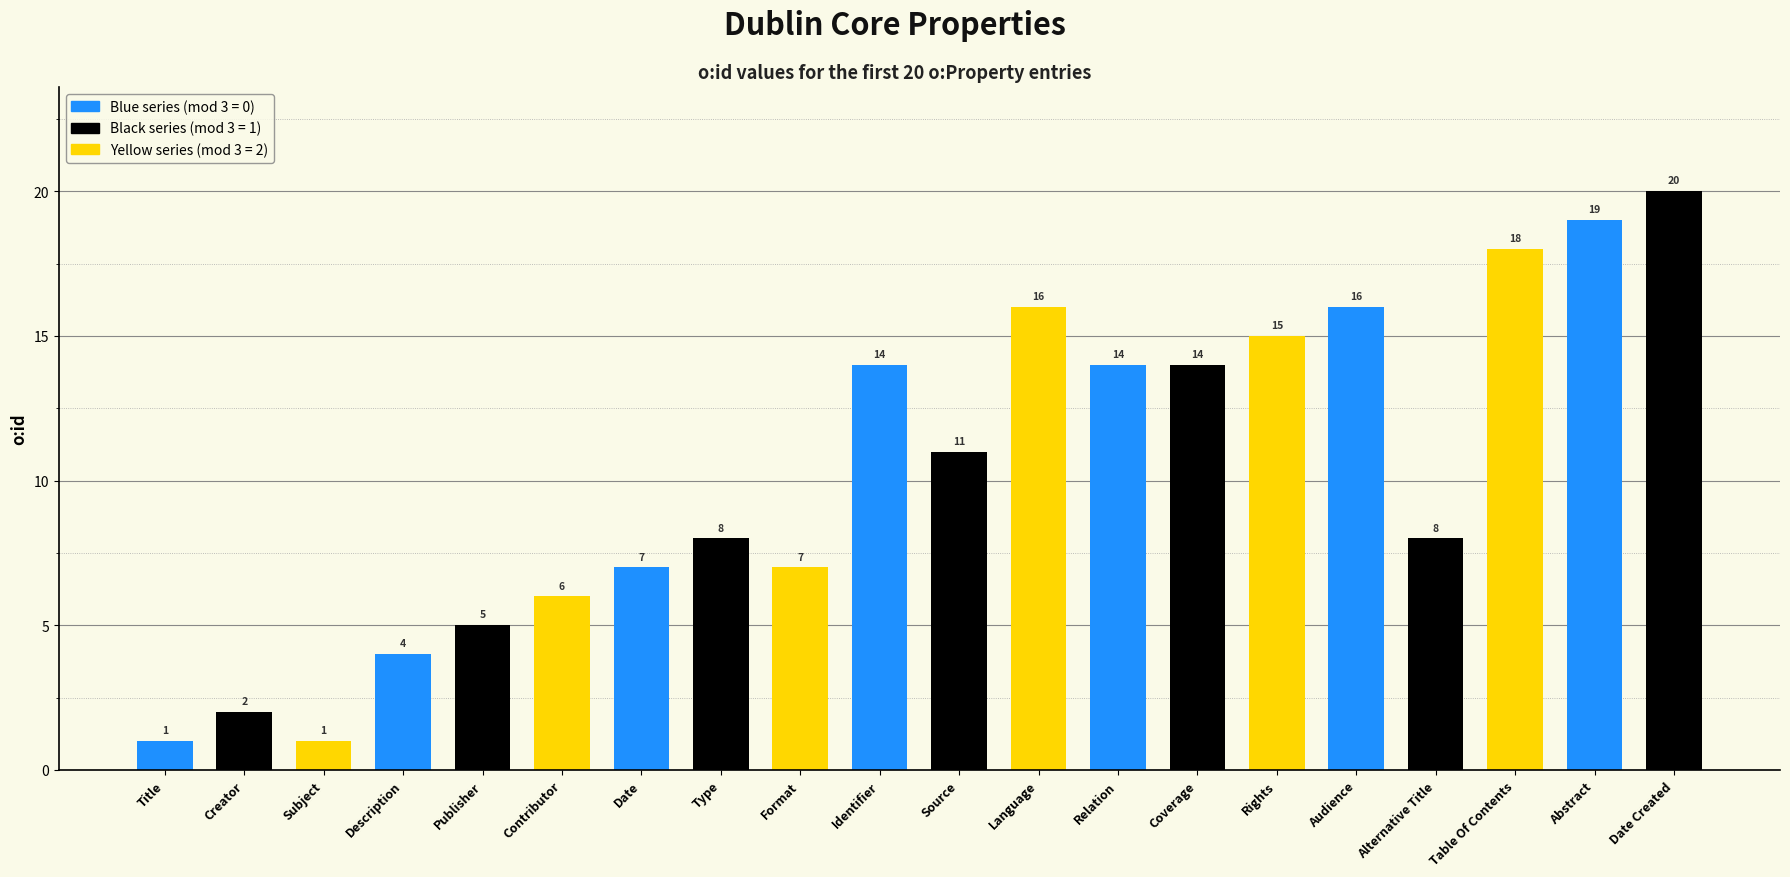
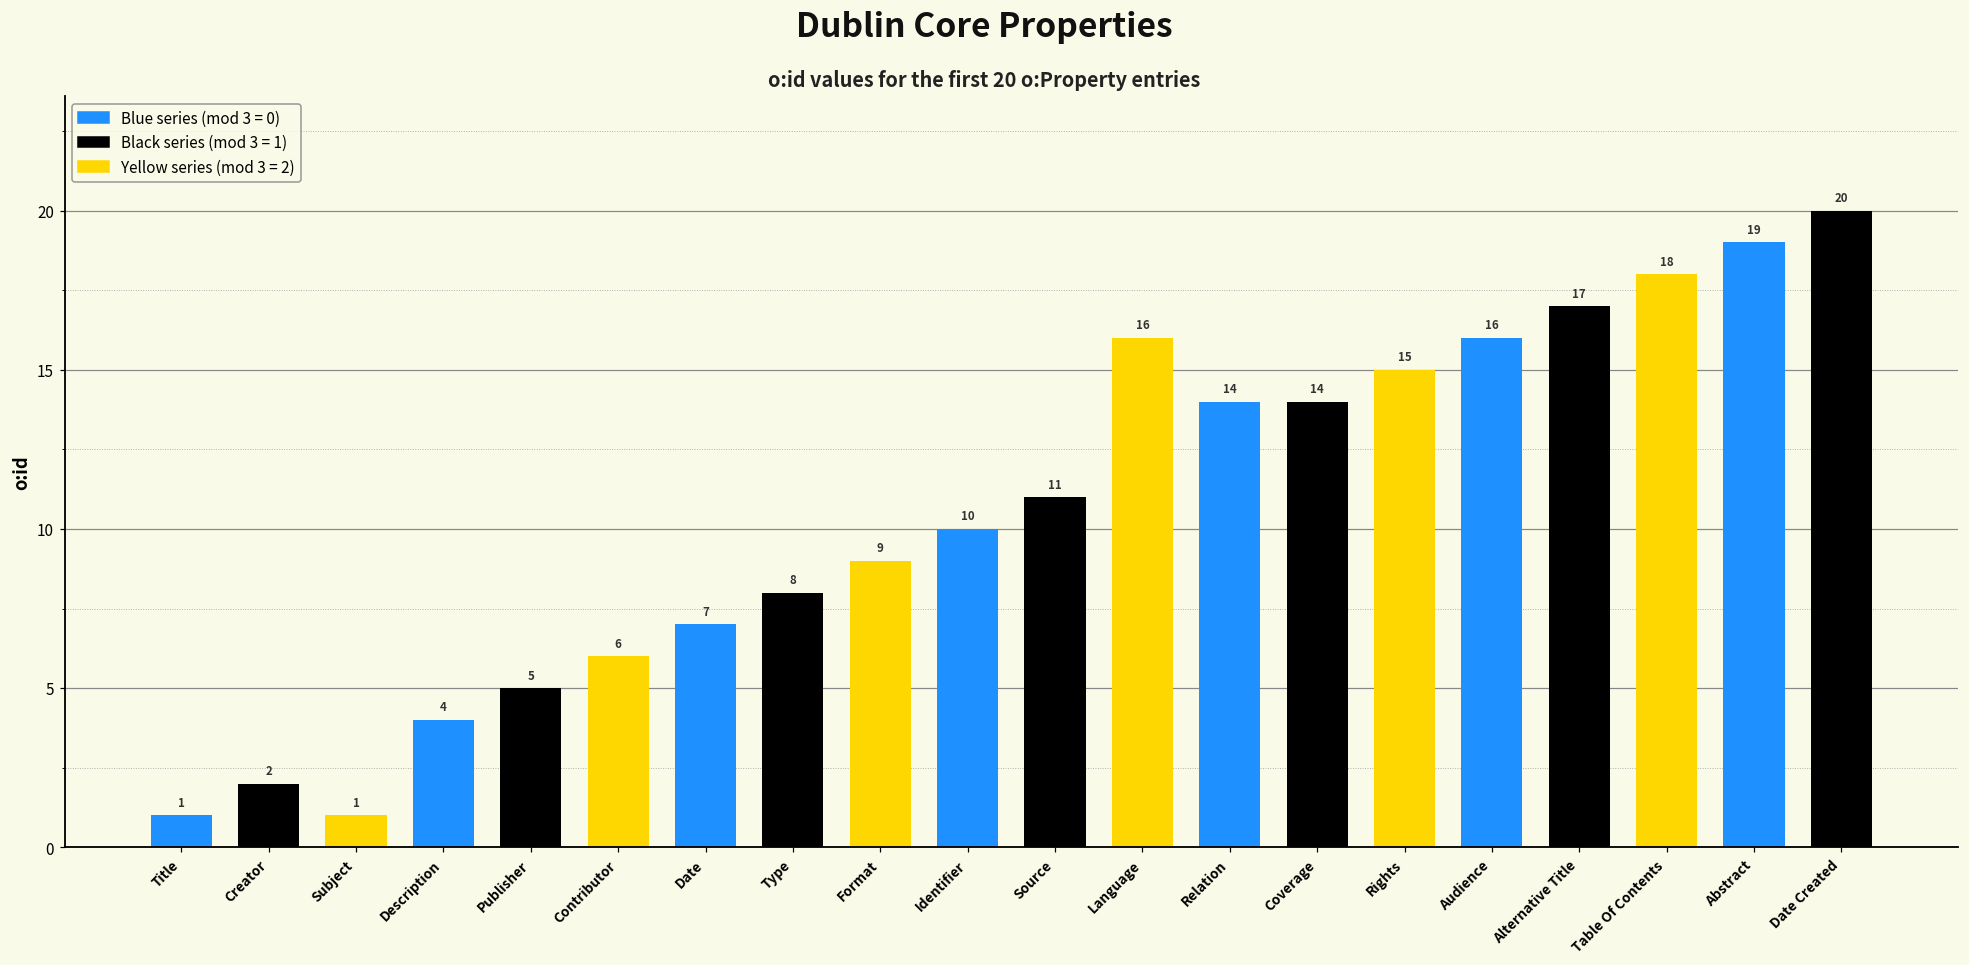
  {
    "Title": 1,
    "Creator": 2,
    "Subject": 1,
    "Description": 4,
    "Publisher": 5,
    "Contributor": 6,
    "Date": 7,
    "Type": 8,
-   "Format": 7,
-   "Identifier": 14,
+   "Format": 9,
+   "Identifier": 10,
    "Source": 11,
    "Language": 16,
    "Relation": 14,
    "Coverage": 14,
    "Rights": 15,
    "Audience": 16,
-   "Alternative Title": 8,
+   "Alternative Title": 17,
    "Table Of Contents": 18,
    "Abstract": 19,
    "Date Created": 20
  }
